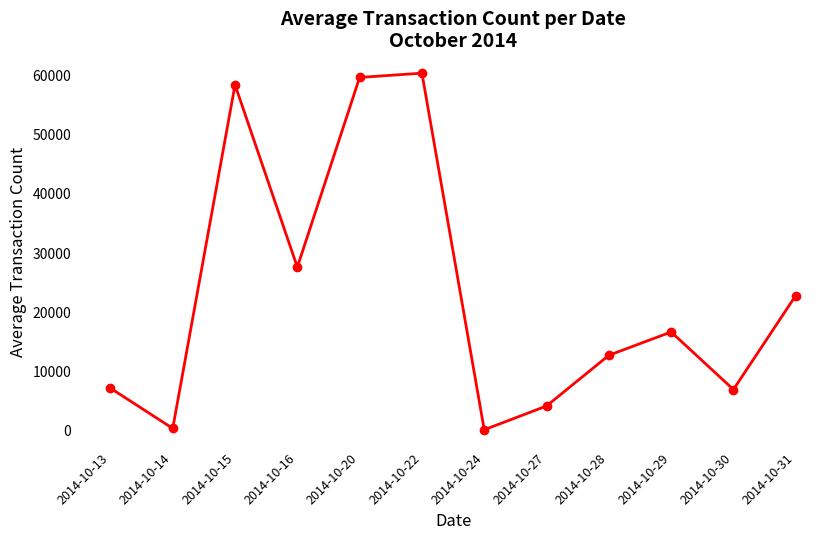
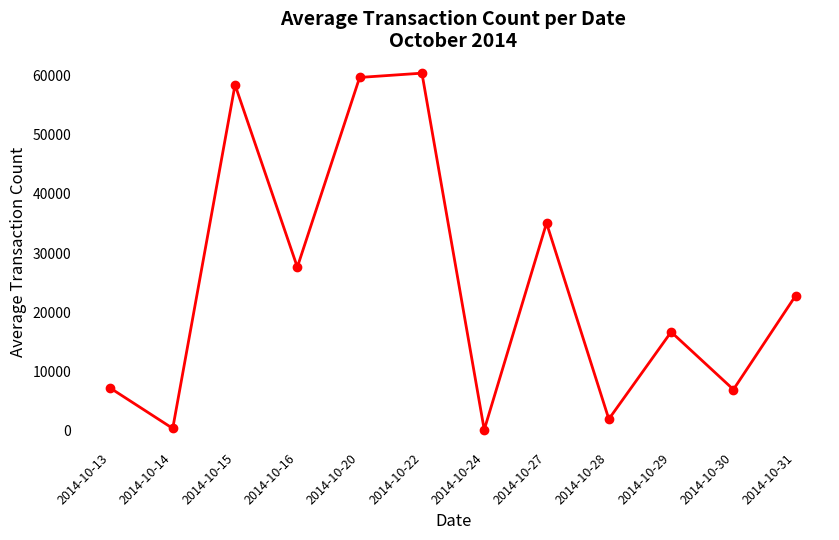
  {
    "2014-10-13": 7000,
    "2014-10-14": 0,
    "2014-10-15": 58000,
    "2014-10-16": 28000,
    "2014-10-20": 60000,
    "2014-10-22": 60000,
    "2014-10-24": 0,
-   "2014-10-27": 4000,
-   "2014-10-28": 13000,
+   "2014-10-27": 35000,
+   "2014-10-28": 2000,
    "2014-10-29": 17000,
    "2014-10-30": 7000,
    "2014-10-31": 23000
  }
